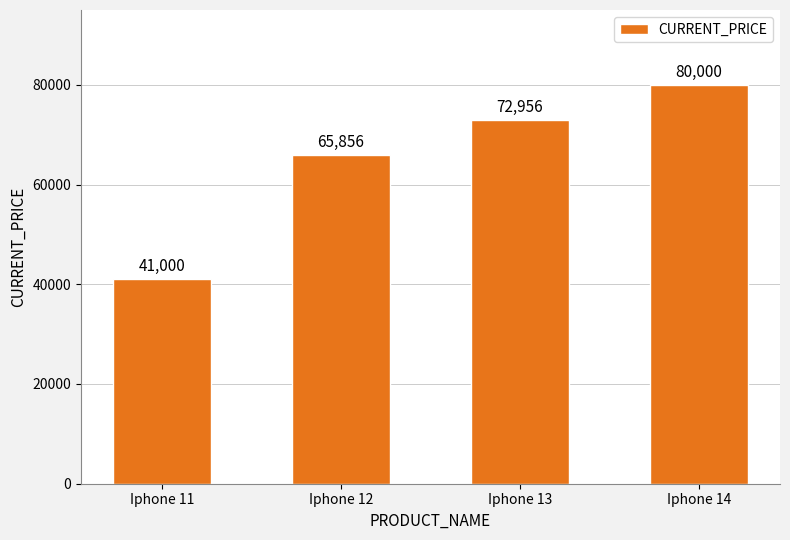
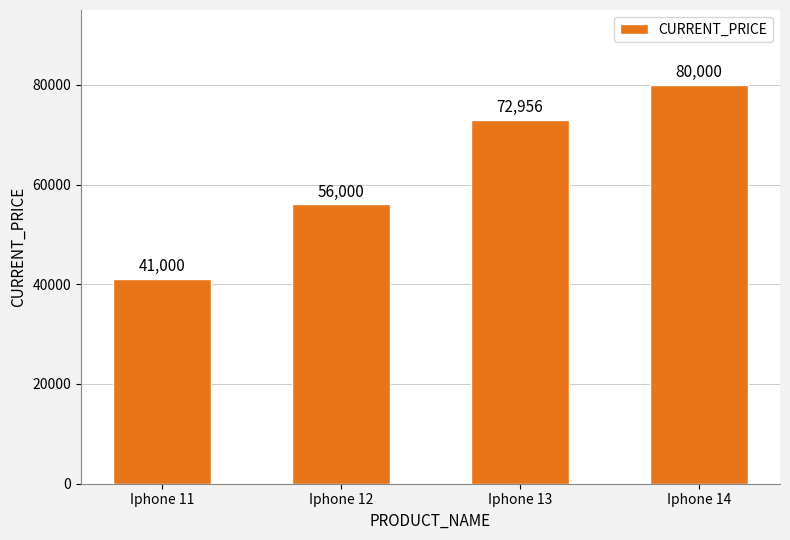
  {
    "Iphone 11": "41,000",
-   "Iphone 12": "65,856",
+   "Iphone 12": "56,000",
    "Iphone 13": "72,956",
    "Iphone 14": "80,000"
  }
